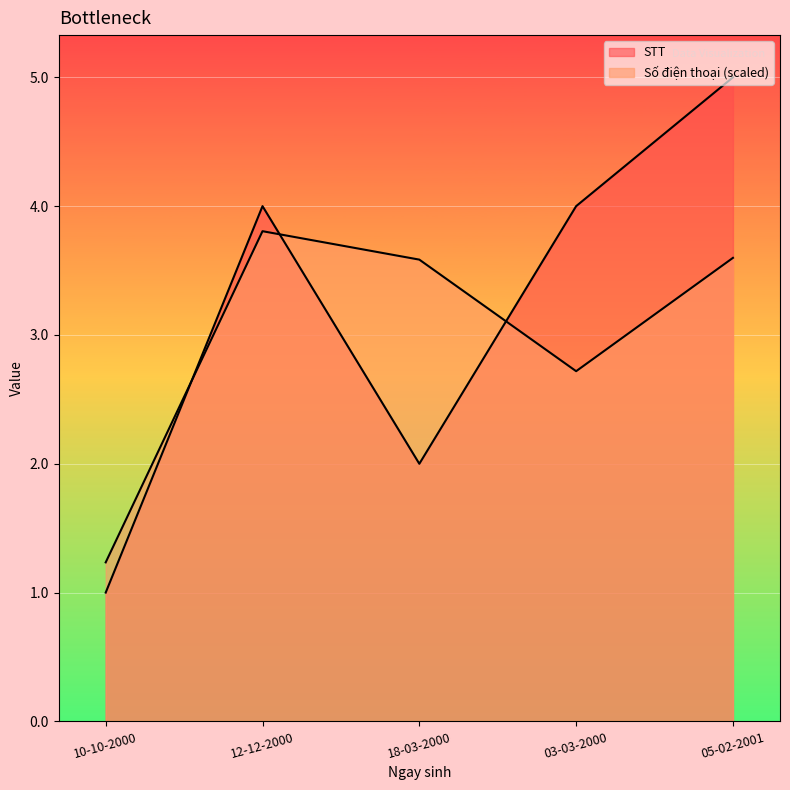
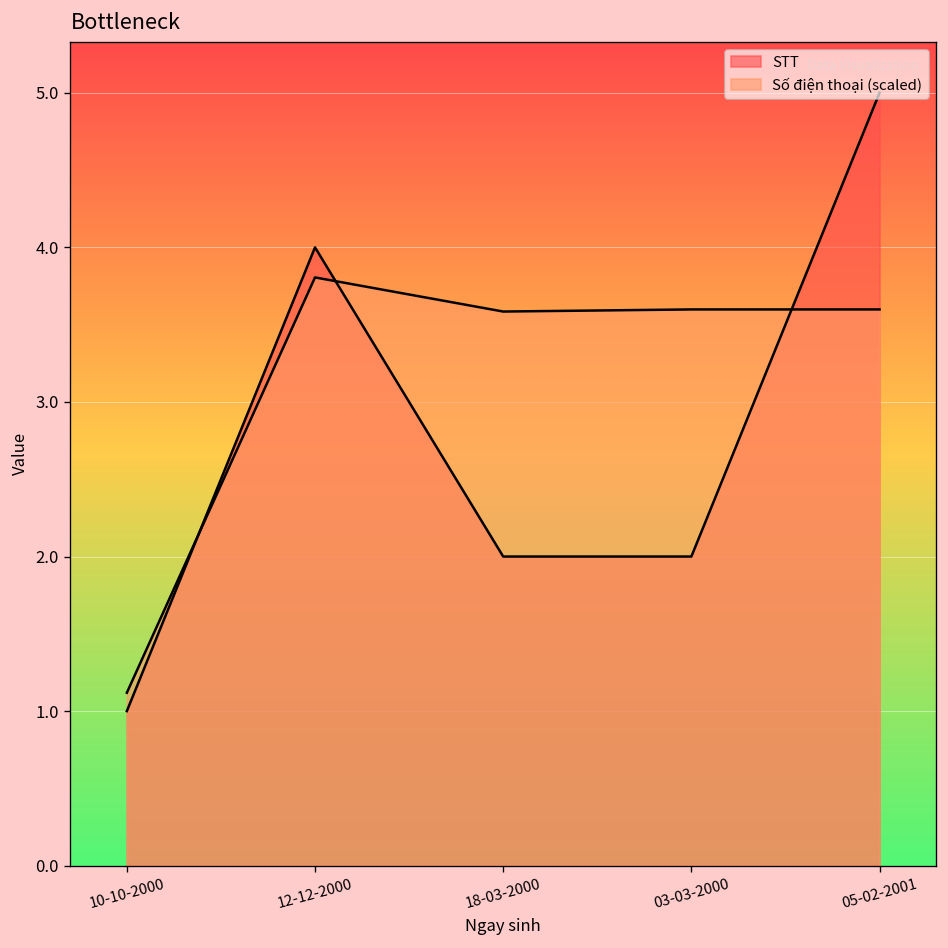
  {
    "STT": {
      "10-10-2000": 1,
      "12-12-2000": 4,
      "18-03-2000": 2,
-     "03-03-2000": 4
+     "03-03-2000": 2
    },
    "Số điện thoại (scaled)": {
-     "10-10-2000": 1.23,
+     "10-10-2000": 1.12,
      "12-12-2000": 3.81,
      "18-03-2000": 3.58,
-     "03-03-2000": 2.72,
+     "03-03-2000": 3.60,
      "05-02-2001": 3.60
    }
  }
